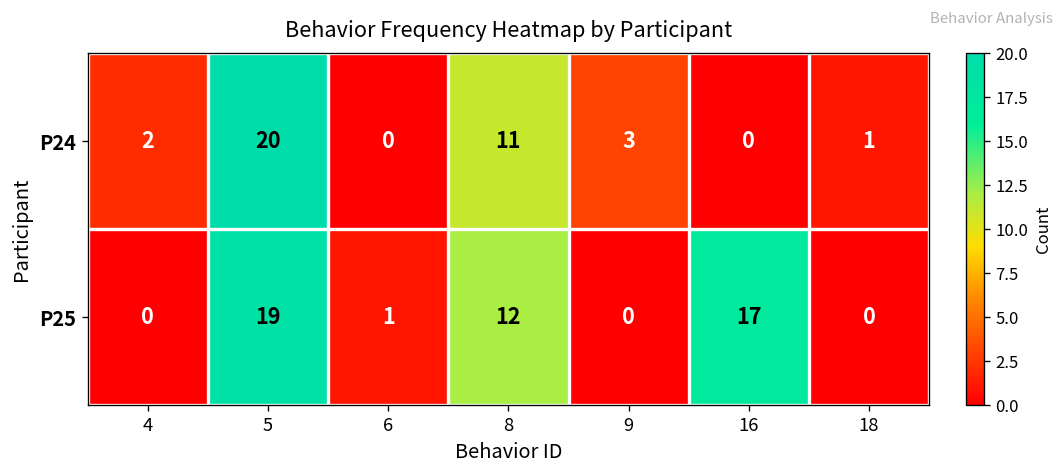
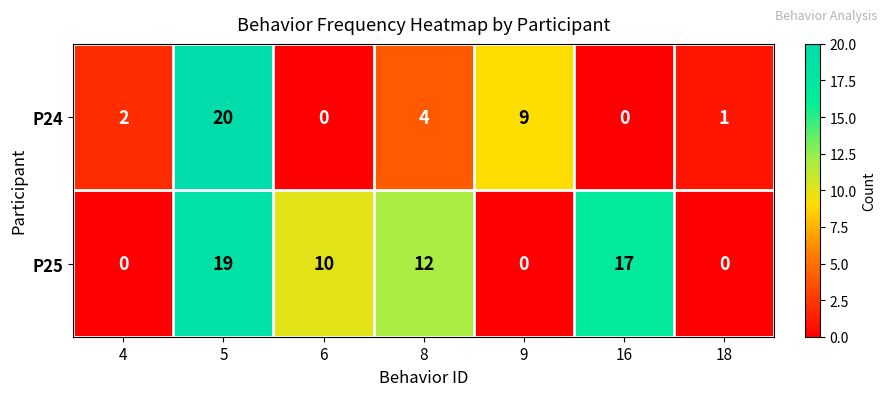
  {
    "P24": {
      "4": 2,
      "5": 20,
      "6": 0,
-     "8": 11,
-     "9": 3,
+     "8": 4,
+     "9": 9,
      "16": 0,
      "18": 1
    },
    "P25": {
      "4": 0,
      "5": 19,
-     "6": 1,
+     "6": 10,
      "8": 12,
      "9": 0,
      "16": 17,
      "18": 0
    }
  }
